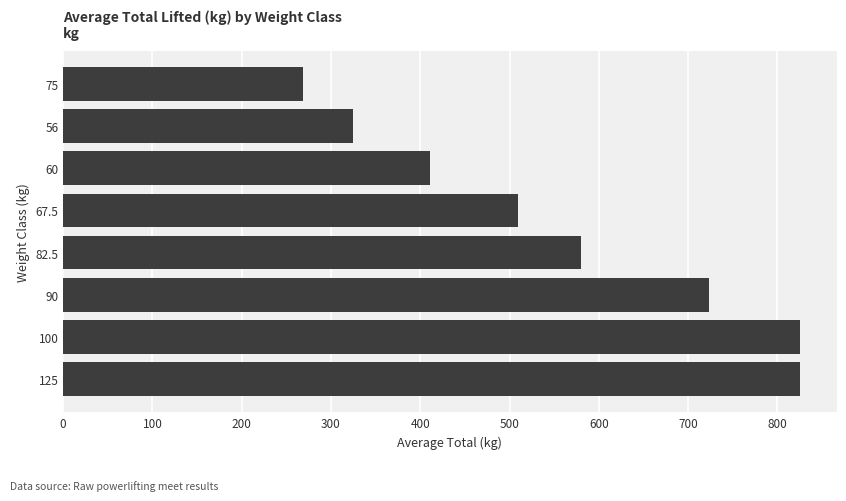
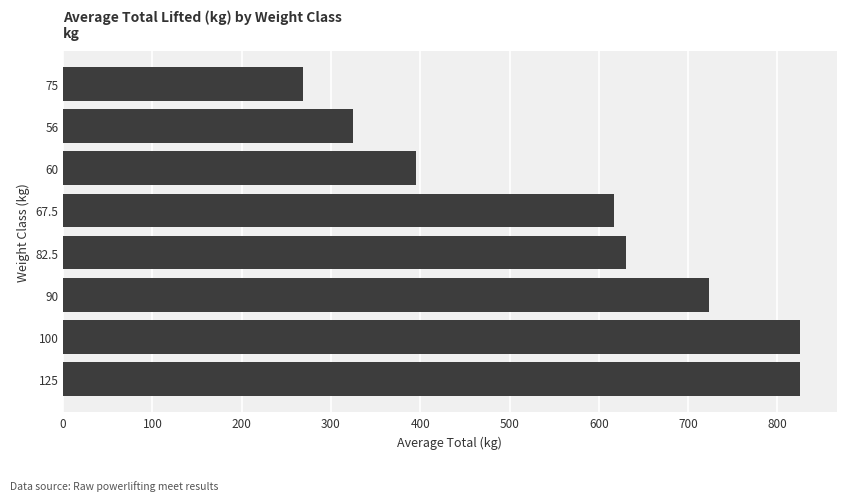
  {
    "75": 270,
    "56": 330,
-   "60": 410,
-   "67.5": 510,
-   "82.5": 580,
+   "60": 400,
+   "67.5": 620,
+   "82.5": 630,
    "90": 720,
    "100": 830,
    "125": 830
  }
